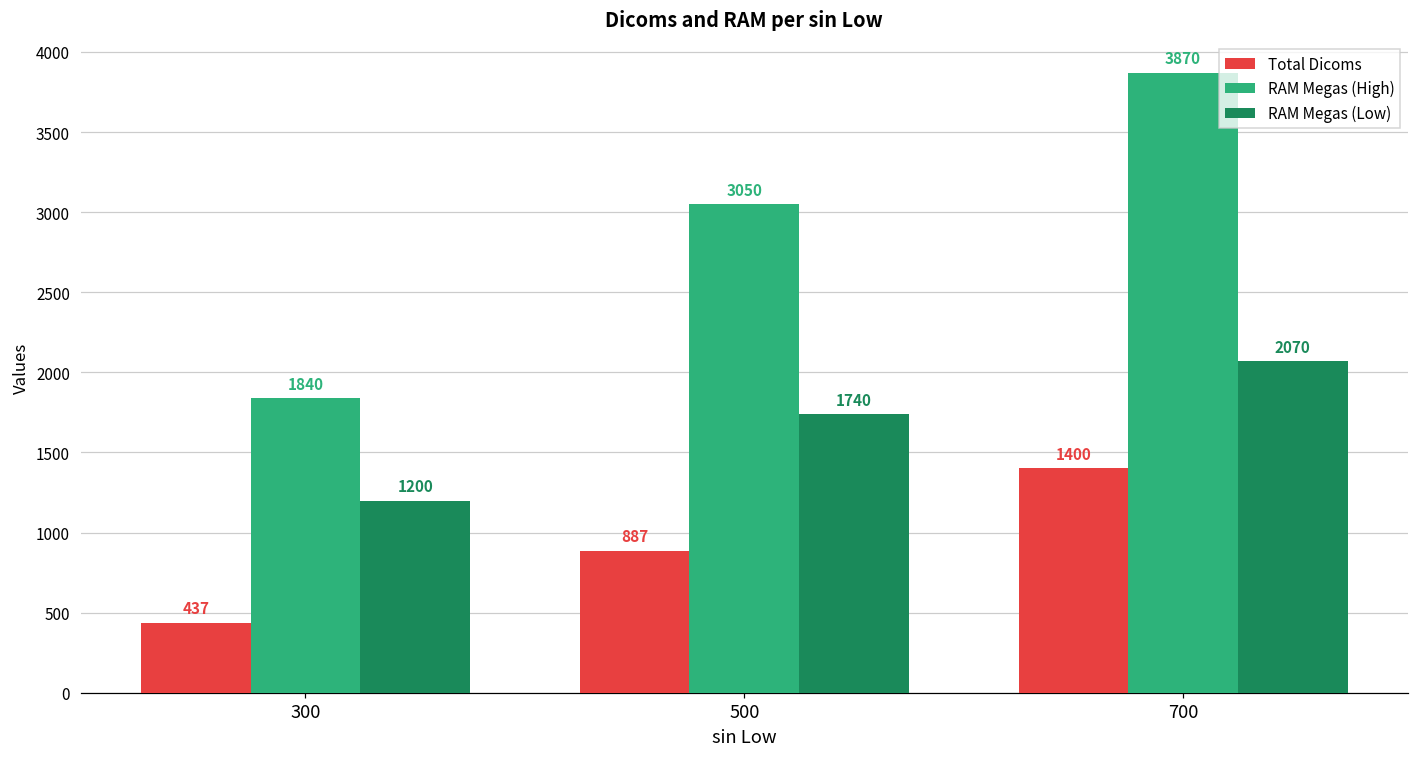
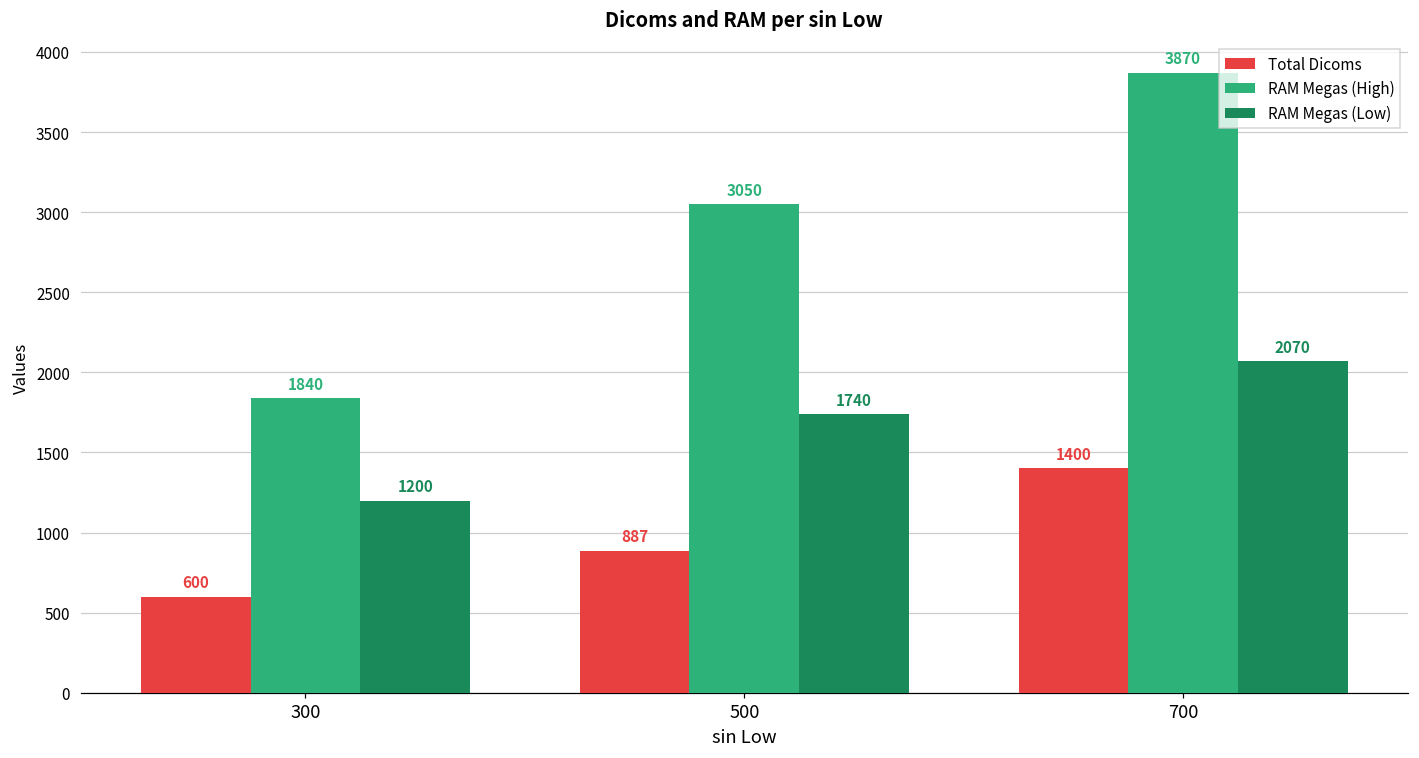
  {
    "Total Dicoms": {
-     "300": 437,
+     "300": 600,
      "500": 887,
      "700": 1400
    }
  }
